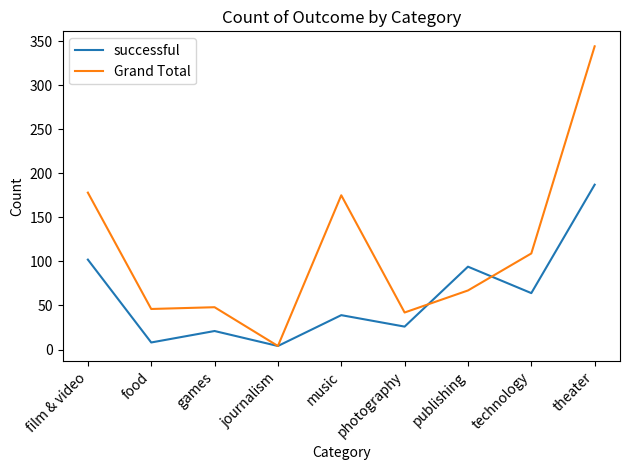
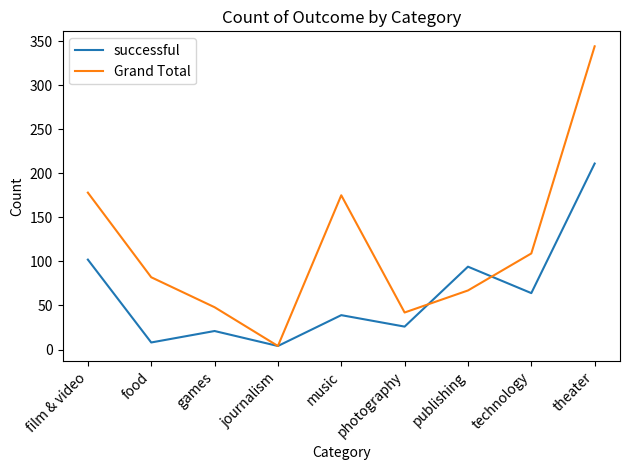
  {
    "successful": {
      "film & video": 100,
      "food": 10,
      "games": 20,
      "music": 40,
      "photography": 30,
      "publishing": 90,
      "technology": 60,
-     "theater": 190
+     "theater": 210
    },
    "Grand Total": {
      "film & video": 180,
-     "food": 50,
+     "food": 80,
      "games": 50,
      "music": 180,
      "photography": 40,
      "publishing": 70,
      "technology": 110,
      "theater": 340
    }
  }
